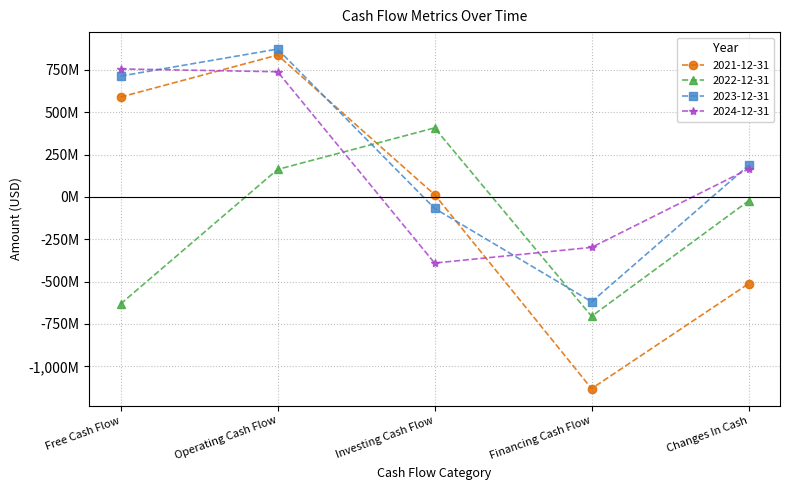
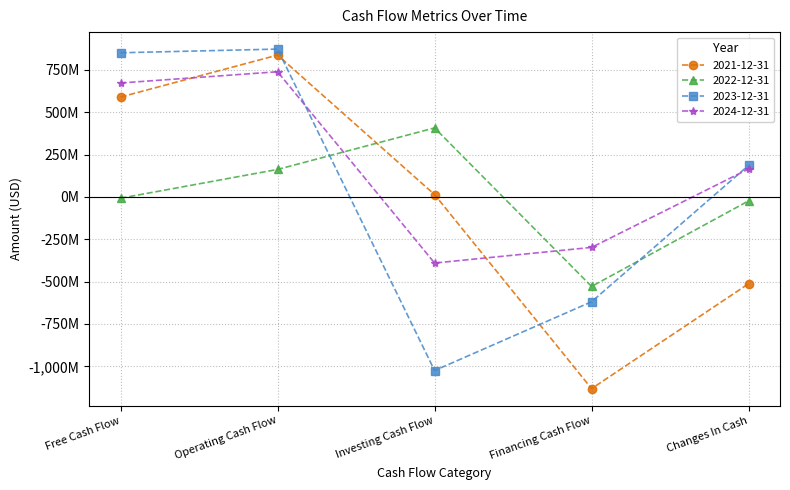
  {
    "2021-12-31": {
      "Free Cash Flow": "590,000,000",
      "Operating Cash Flow": "840,000,000",
      "Investing Cash Flow": "10,000,000",
      "Financing Cash Flow": "-1,130,000,000",
      "Changes In Cash": "-510,000,000"
    },
    "2022-12-31": {
-     "Free Cash Flow": "-630,000,000",
+     "Free Cash Flow": "-10,000,000",
      "Operating Cash Flow": "160,000,000",
      "Investing Cash Flow": "410,000,000",
-     "Financing Cash Flow": "-700,000,000",
+     "Financing Cash Flow": "-530,000,000",
      "Changes In Cash": "-20,000,000"
    },
    "2023-12-31": {
-     "Free Cash Flow": "710,000,000",
+     "Free Cash Flow": "850,000,000",
      "Operating Cash Flow": "870,000,000",
-     "Investing Cash Flow": "-70,000,000",
+     "Investing Cash Flow": "-1,030,000,000",
      "Financing Cash Flow": "-620,000,000",
      "Changes In Cash": "190,000,000"
    },
    "2024-12-31": {
-     "Free Cash Flow": "760,000,000",
+     "Free Cash Flow": "670,000,000",
      "Operating Cash Flow": "740,000,000",
      "Investing Cash Flow": "-390,000,000",
      "Financing Cash Flow": "-300,000,000",
      "Changes In Cash": "170,000,000"
    }
  }
